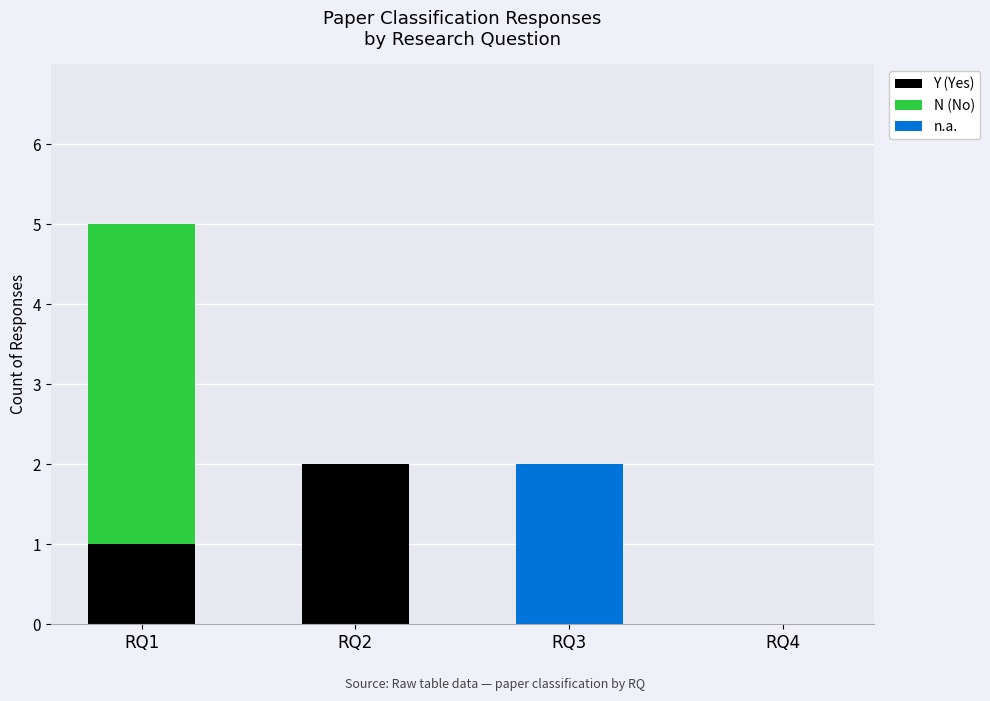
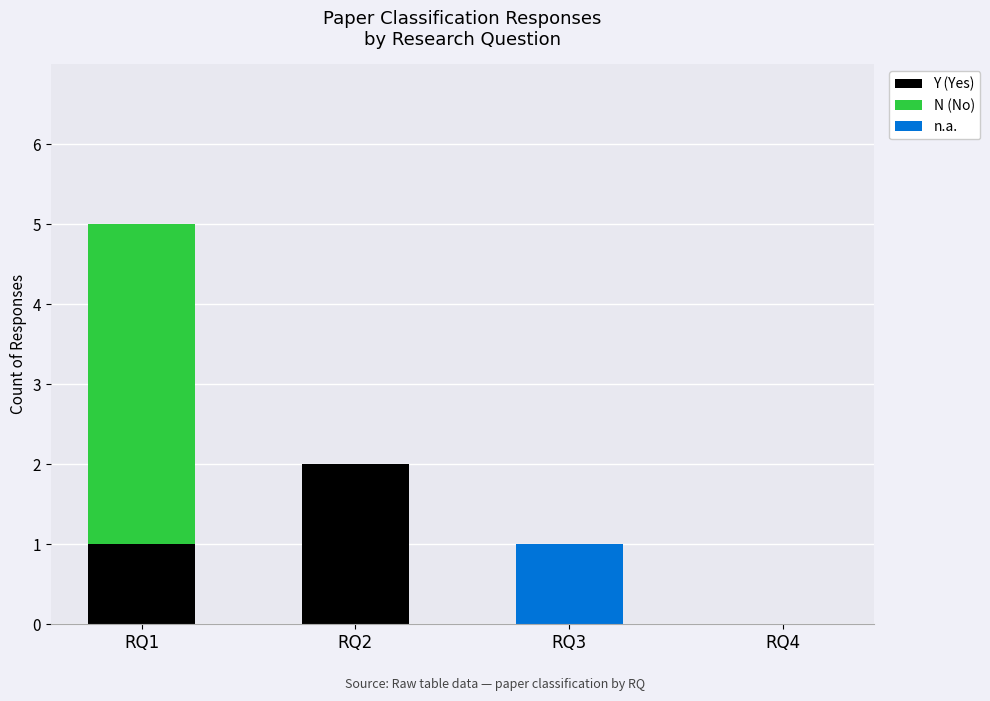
  {
    "Y (Yes)": {
      "RQ1": 1,
      "RQ2": 2,
      "RQ3": 0,
      "RQ4": 0
    },
    "N (No)": {
      "RQ1": 4,
      "RQ2": 0,
      "RQ3": 0,
      "RQ4": 0
    },
    "n.a.": {
      "RQ1": 0,
      "RQ2": 0,
-     "RQ3": 2,
+     "RQ3": 1,
      "RQ4": 0
    }
  }
